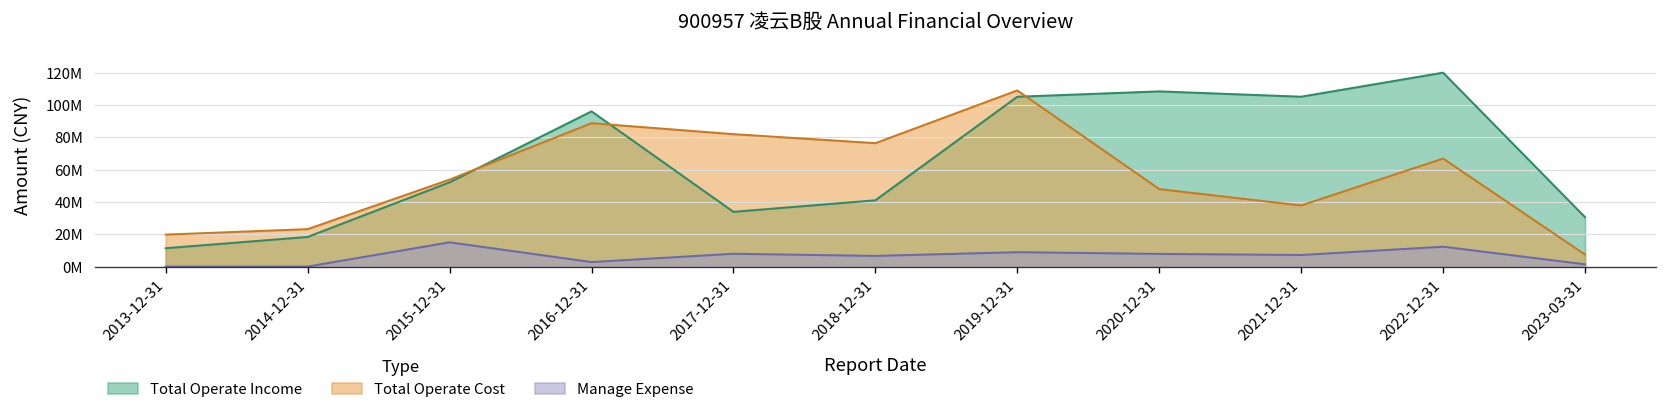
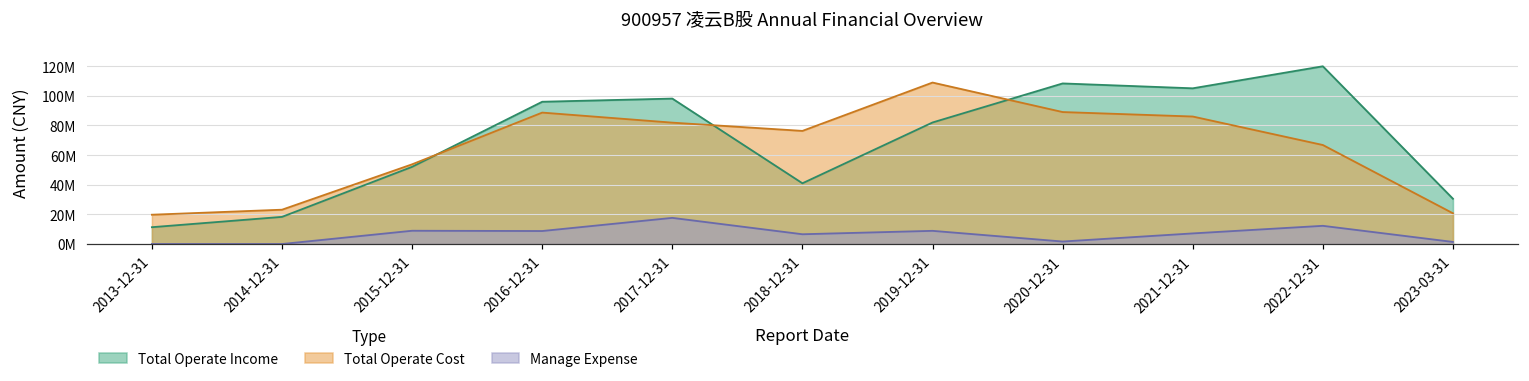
  {
    "Total Operate Income": {
      "2013-12-31": 11000000,
      "2014-12-31": 18000000,
      "2016-12-31": 96000000,
-     "2017-12-31": 34000000,
+     "2017-12-31": 98000000,
      "2018-12-31": 41000000,
-     "2019-12-31": 105000000,
+     "2019-12-31": 82000000,
      "2020-12-31": 108000000,
      "2021-12-31": 105000000,
      "2022-12-31": 120000000,
      "2023-03-31": 31000000
    },
    "Total Operate Cost": {
      "2013-12-31": 20000000,
      "2014-12-31": 23000000,
      "2016-12-31": 89000000,
      "2017-12-31": 82000000,
      "2018-12-31": 76000000,
      "2019-12-31": 109000000,
-     "2020-12-31": 48000000,
-     "2021-12-31": 38000000,
+     "2020-12-31": 89000000,
+     "2021-12-31": 86000000,
      "2022-12-31": 67000000,
-     "2023-03-31": 7000000
+     "2023-03-31": 21000000
    },
    "Manage Expense": {
      "2013-12-31": 0,
      "2014-12-31": 0,
-     "2015-12-31": 15000000,
-     "2016-12-31": 3000000,
-     "2017-12-31": 8000000,
+     "2015-12-31": 9000000,
+     "2016-12-31": 9000000,
+     "2017-12-31": 18000000,
      "2018-12-31": 7000000,
      "2019-12-31": 9000000,
-     "2020-12-31": 8000000,
+     "2020-12-31": 2000000,
      "2021-12-31": 7000000,
      "2022-12-31": 12000000,
      "2023-03-31": 1000000
    }
  }
